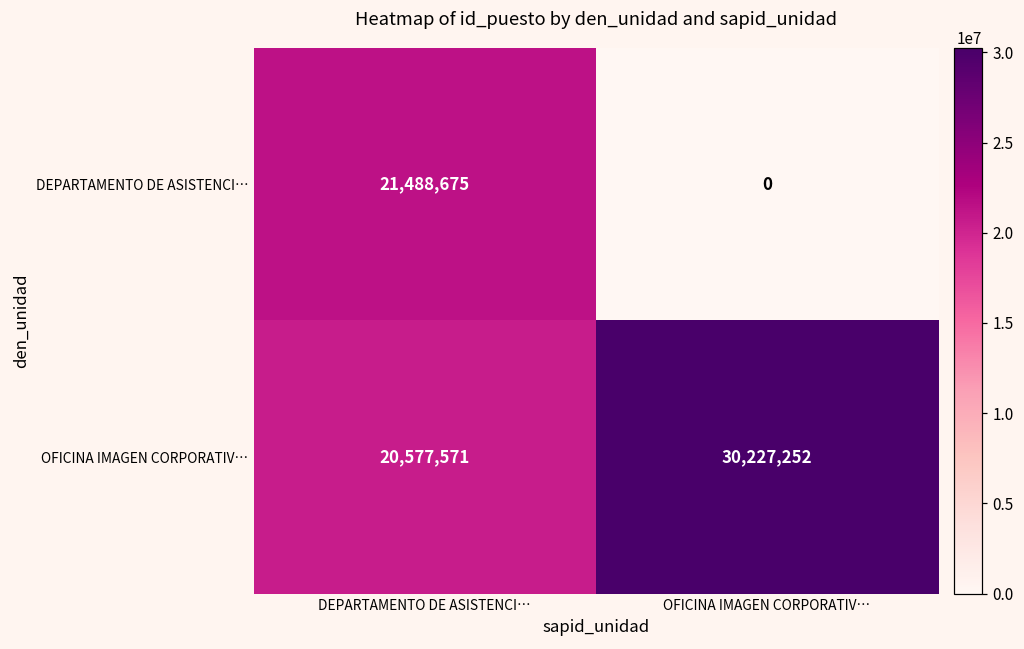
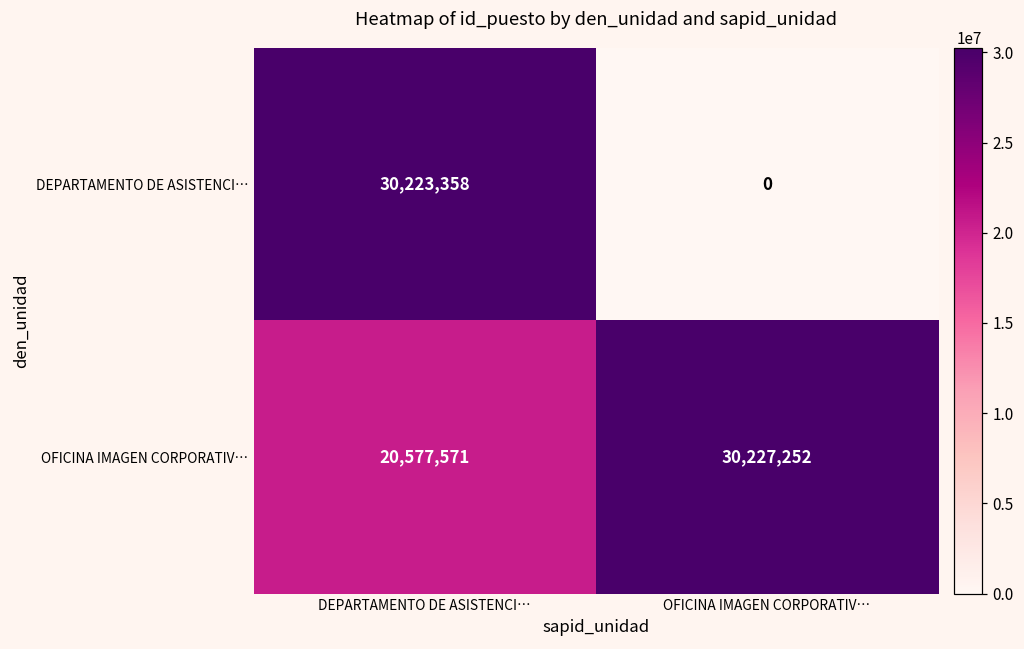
  {
    "DEPARTAMENTO DE ASISTENCI…": {
-     "DEPARTAMENTO DE ASISTENCI…": "21,488,675",
+     "DEPARTAMENTO DE ASISTENCI…": "30,223,358",
      "OFICINA IMAGEN CORPORATIV…": "0"
    },
    "OFICINA IMAGEN CORPORATIV…": {
      "DEPARTAMENTO DE ASISTENCI…": "20,577,571",
      "OFICINA IMAGEN CORPORATIV…": "30,227,252"
    }
  }
